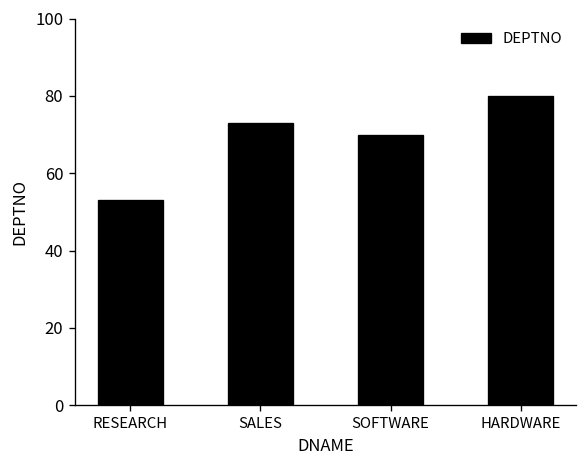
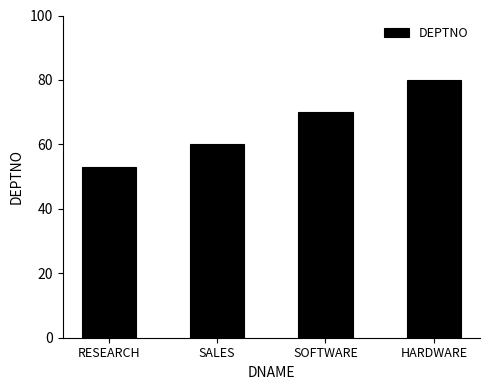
  {
    "RESEARCH": 53,
-   "SALES": 73,
+   "SALES": 60,
    "SOFTWARE": 70,
    "HARDWARE": 80
  }
